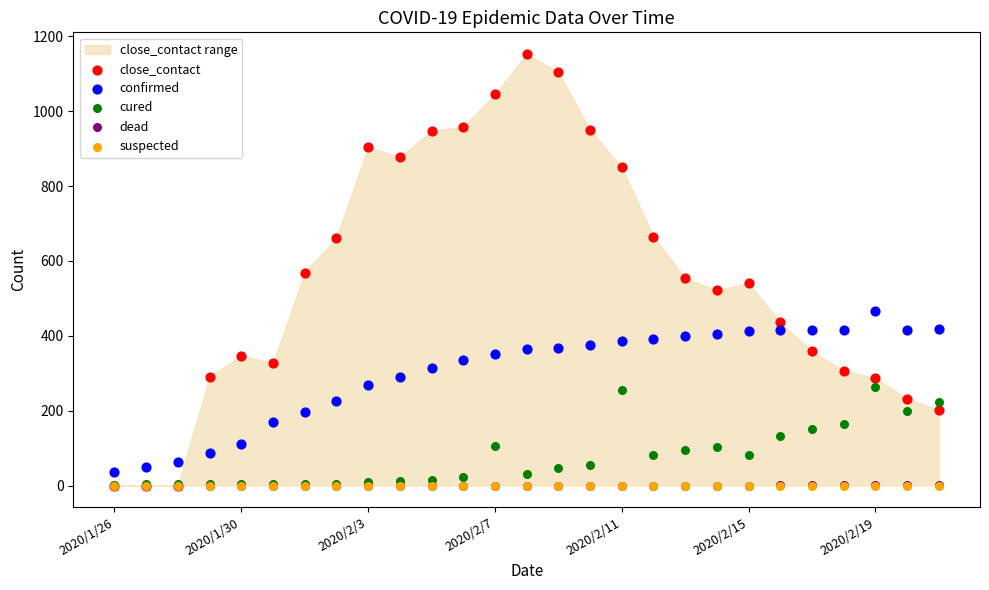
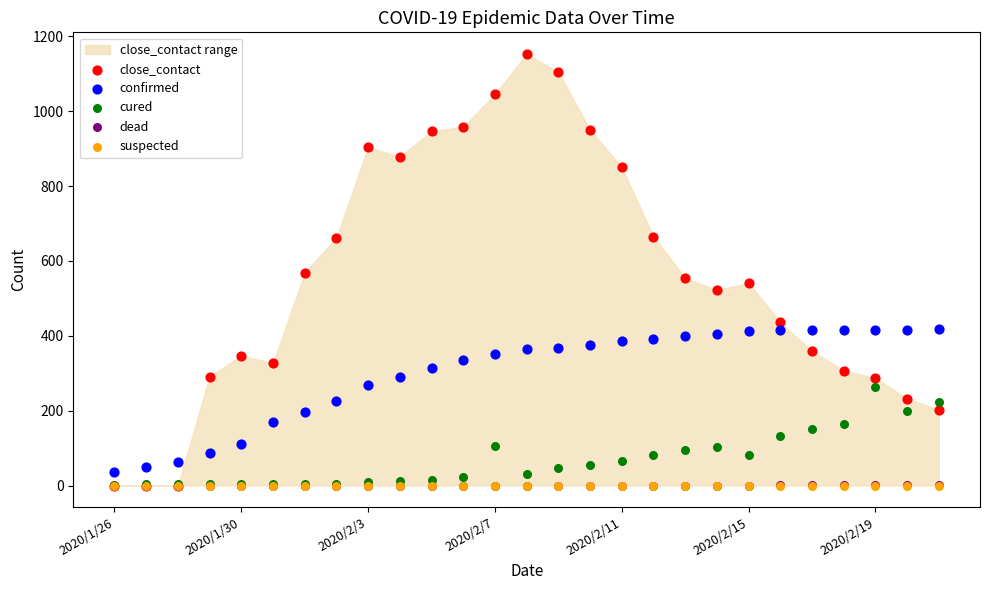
  {
    "close_contact": {
      "2020/1/30": 350,
      "2020/2/3": 900,
      "2020/2/7": 1050,
      "2020/2/11": 850,
      "2020/2/15": 540,
      "2020/2/19": 290
    },
    "confirmed": {
-     "2020/2/19": 470
+     "2020/2/19": 420
    },
    "cured": {
-     "2020/2/11": 260
+     "2020/2/11": 70
    }
  }
